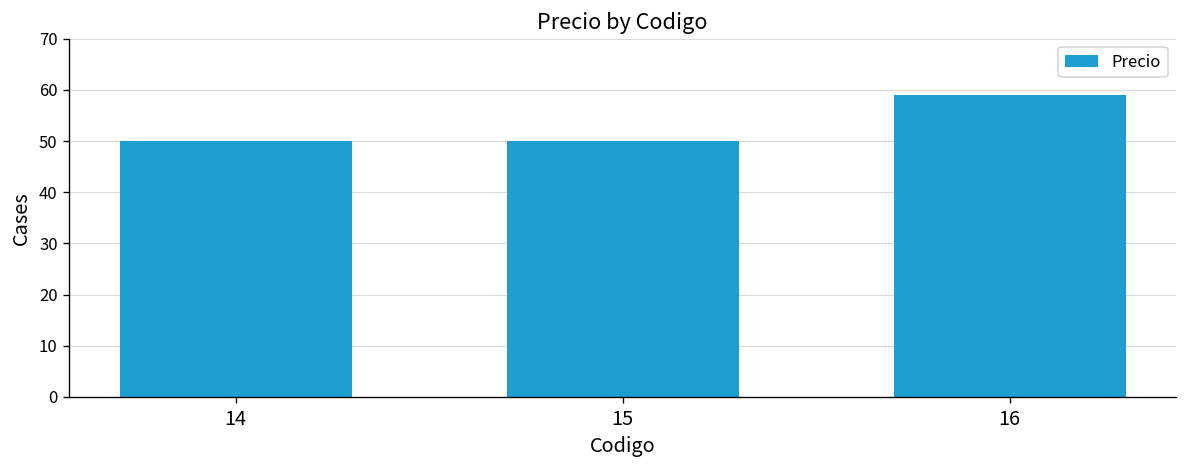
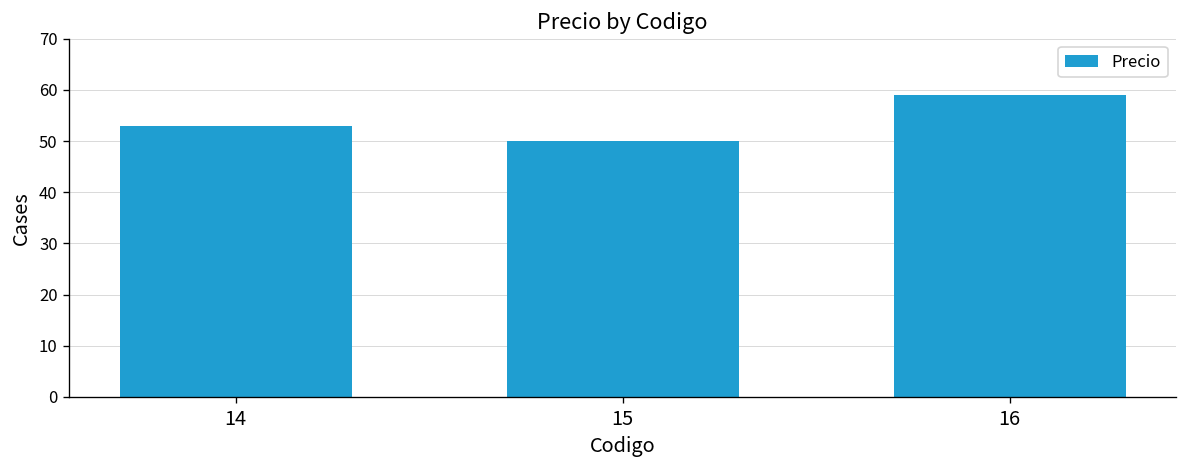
  {
-   "14": 50,
+   "14": 53,
    "15": 50,
    "16": 59
  }
